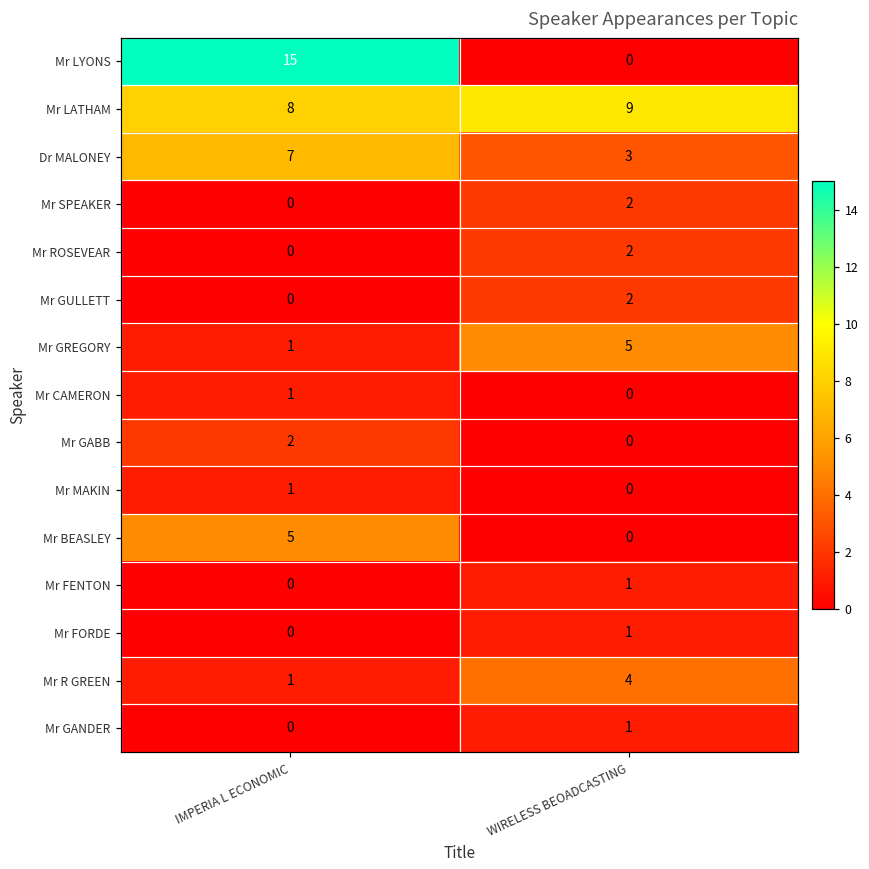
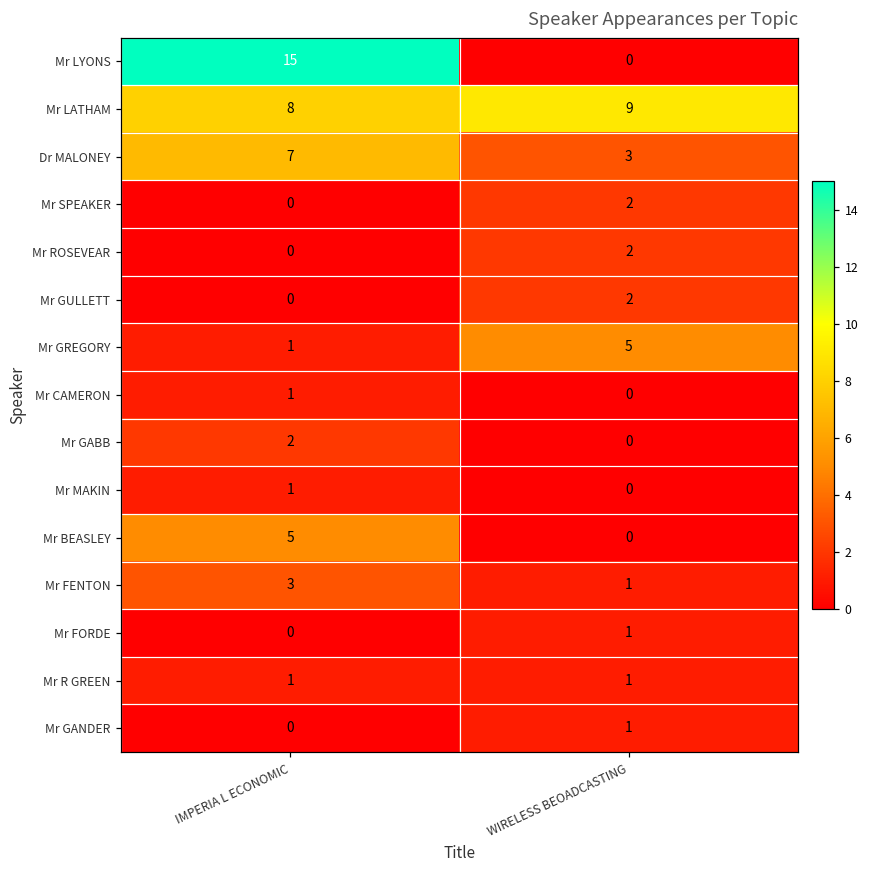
  {
    "Mr LYONS": {
      "IMPERIA L ECONOMIC": 15,
      "WIRELESS BEOADCASTING": 0
    },
    "Mr LATHAM": {
      "IMPERIA L ECONOMIC": 8,
      "WIRELESS BEOADCASTING": 9
    },
    "Dr MALONEY": {
      "IMPERIA L ECONOMIC": 7,
      "WIRELESS BEOADCASTING": 3
    },
    "Mr SPEAKER": {
      "IMPERIA L ECONOMIC": 0,
      "WIRELESS BEOADCASTING": 2
    },
    "Mr ROSEVEAR": {
      "IMPERIA L ECONOMIC": 0,
      "WIRELESS BEOADCASTING": 2
    },
    "Mr GULLETT": {
      "IMPERIA L ECONOMIC": 0,
      "WIRELESS BEOADCASTING": 2
    },
    "Mr GREGORY": {
      "IMPERIA L ECONOMIC": 1,
      "WIRELESS BEOADCASTING": 5
    },
    "Mr CAMERON": {
      "IMPERIA L ECONOMIC": 1,
      "WIRELESS BEOADCASTING": 0
    },
    "Mr GABB": {
      "IMPERIA L ECONOMIC": 2,
      "WIRELESS BEOADCASTING": 0
    },
    "Mr MAKIN": {
      "IMPERIA L ECONOMIC": 1,
      "WIRELESS BEOADCASTING": 0
    },
    "Mr BEASLEY": {
      "IMPERIA L ECONOMIC": 5,
      "WIRELESS BEOADCASTING": 0
    },
    "Mr FENTON": {
-     "IMPERIA L ECONOMIC": 0,
+     "IMPERIA L ECONOMIC": 3,
      "WIRELESS BEOADCASTING": 1
    },
    "Mr FORDE": {
      "IMPERIA L ECONOMIC": 0,
      "WIRELESS BEOADCASTING": 1
    },
    "Mr R GREEN": {
      "IMPERIA L ECONOMIC": 1,
-     "WIRELESS BEOADCASTING": 4
+     "WIRELESS BEOADCASTING": 1
    },
    "Mr GANDER": {
      "IMPERIA L ECONOMIC": 0,
      "WIRELESS BEOADCASTING": 1
    }
  }
